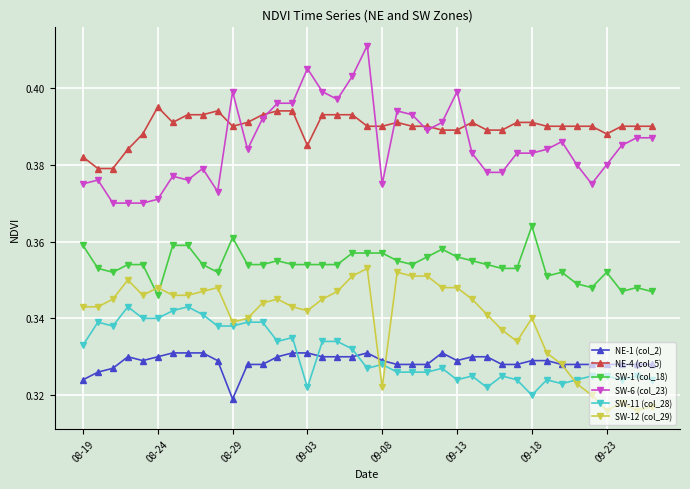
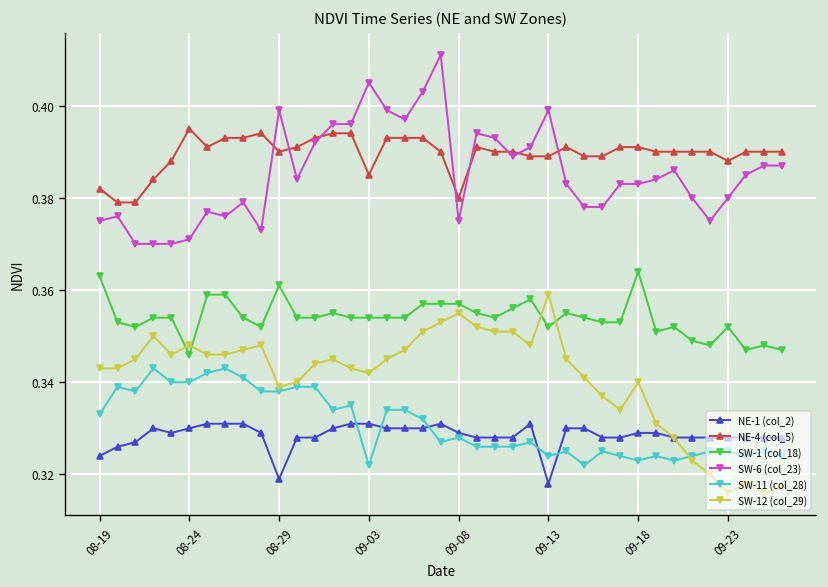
  {
    "NE-1 (col_2)": {
      "08-19": 0.324,
      "08-24": 0.330,
      "08-29": 0.319,
      "09-03": 0.331,
      "09-08": 0.329,
-     "09-13": 0.329,
+     "09-13": 0.318,
      "09-18": 0.329
    },
    "NE-4 (col_5)": {
      "08-19": 0.382,
      "08-24": 0.395,
      "08-29": 0.39,
      "09-03": 0.385,
-     "09-08": 0.39,
+     "09-08": 0.38,
      "09-13": 0.389,
      "09-18": 0.391,
      "09-23": 0.388
    },
    "SW-1 (col_18)": {
-     "08-19": 0.359,
+     "08-19": 0.363,
      "08-24": 0.346,
      "08-29": 0.361,
      "09-03": 0.354,
      "09-08": 0.357,
-     "09-13": 0.356,
+     "09-13": 0.352,
      "09-18": 0.364,
      "09-23": 0.352
    },
    "SW-6 (col_23)": {
      "08-19": 0.375,
      "08-24": 0.371,
      "08-29": 0.399,
      "09-03": 0.405,
      "09-08": 0.375,
      "09-13": 0.399,
      "09-18": 0.383,
      "09-23": 0.380
    },
    "SW-11 (col_28)": {
      "08-19": 0.333,
      "08-24": 0.340,
      "08-29": 0.338,
      "09-03": 0.322,
      "09-08": 0.328,
      "09-13": 0.324,
-     "09-18": 0.320
+     "09-18": 0.323
    },
    "SW-12 (col_29)": {
      "08-19": 0.343,
      "08-24": 0.348,
      "08-29": 0.339,
      "09-03": 0.342,
-     "09-08": 0.322,
-     "09-13": 0.348,
+     "09-08": 0.355,
+     "09-13": 0.359,
      "09-18": 0.340
    }
  }
